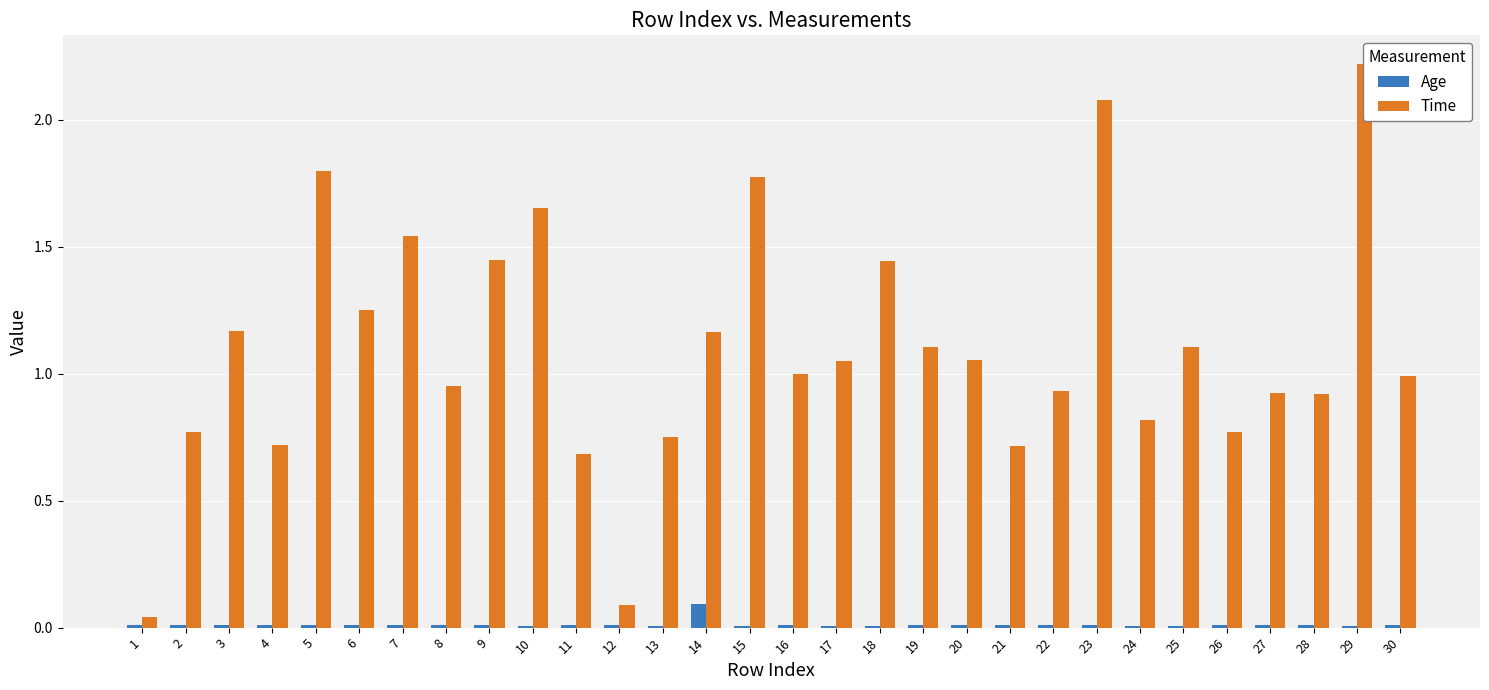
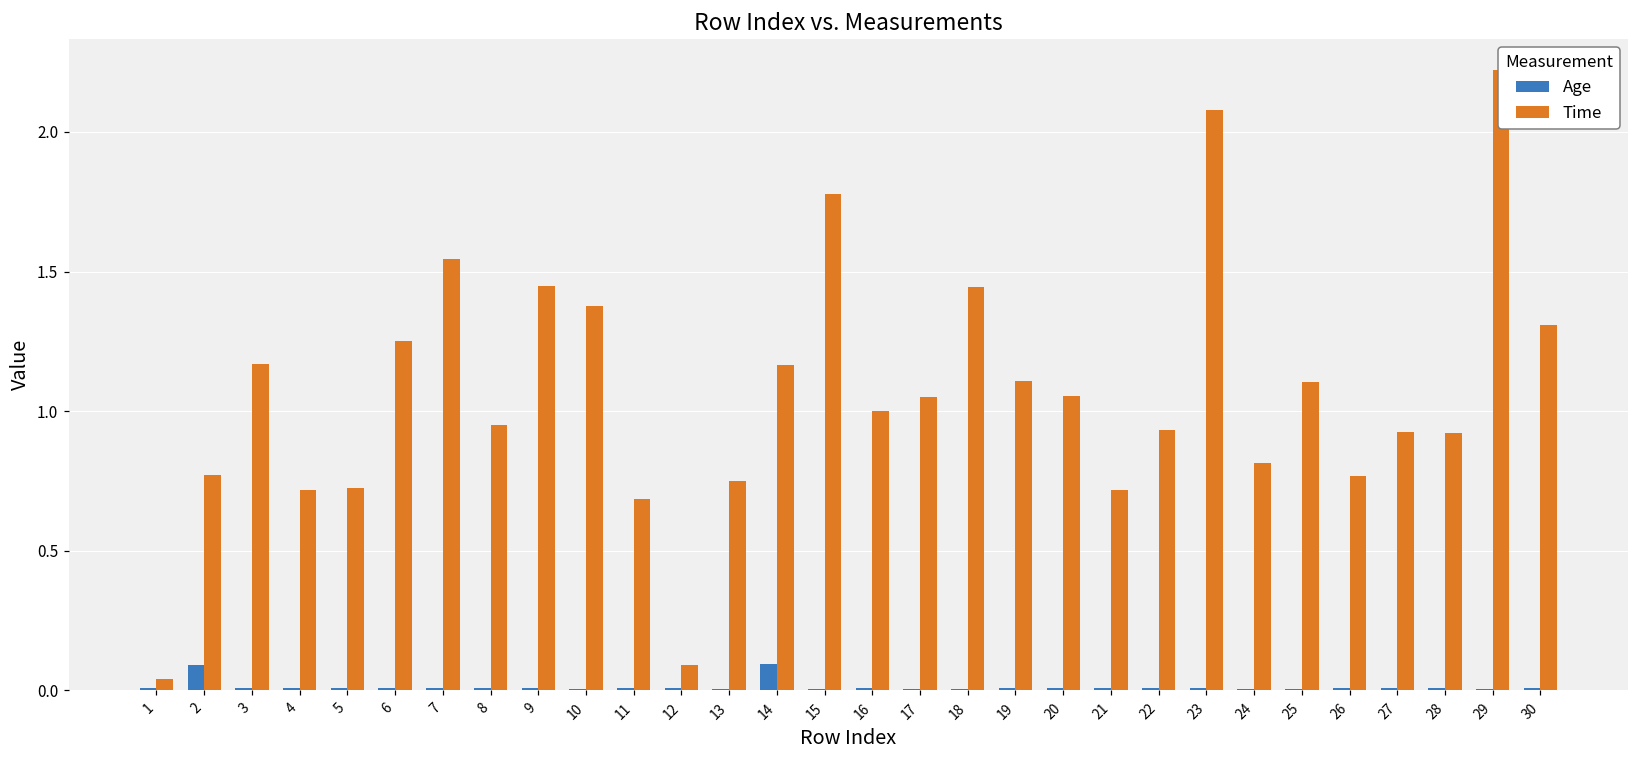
  {
    "Age": {
-     "2": 0.01,
+     "2": 0.09,
      "14": 0.10
    },
    "Time": {
      "1": 0.04,
      "2": 0.77,
      "3": 1.17,
      "4": 0.72,
-     "5": 1.80,
+     "5": 0.72,
      "6": 1.25,
      "7": 1.54,
      "8": 0.95,
      "9": 1.45,
-     "10": 1.65,
+     "10": 1.38,
      "11": 0.68,
      "12": 0.09,
      "13": 0.75,
      "14": 1.16,
      "15": 1.78,
      "16": 1.00,
      "17": 1.05,
      "18": 1.44,
      "19": 1.11,
      "20": 1.06,
      "21": 0.72,
      "22": 0.93,
      "23": 2.08,
      "24": 0.82,
      "25": 1.11,
      "26": 0.77,
      "27": 0.92,
      "28": 0.92,
-     "30": 0.99
+     "30": 1.31
    }
  }
